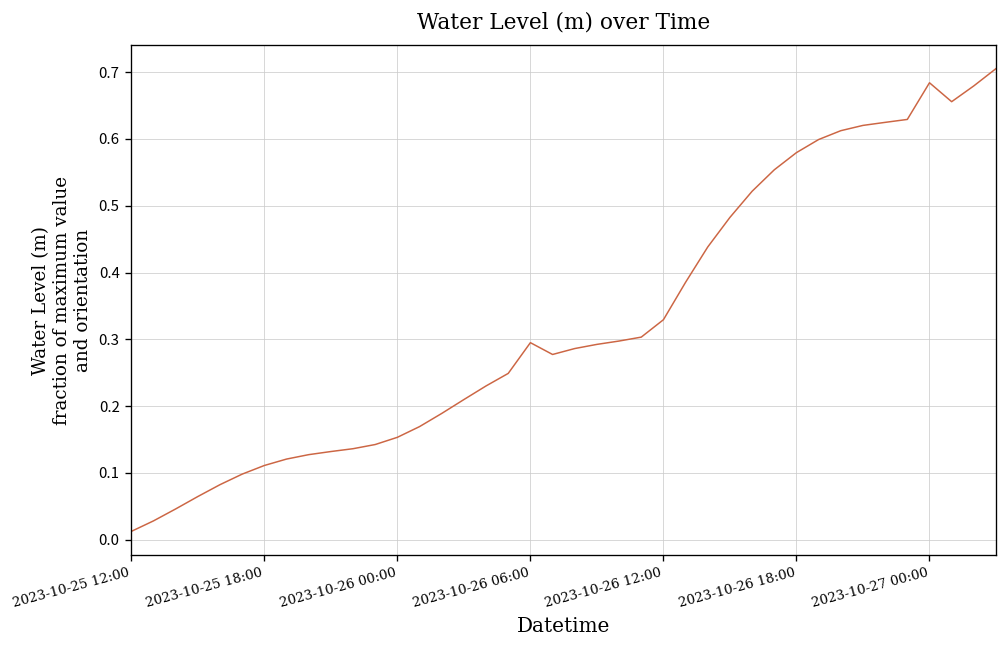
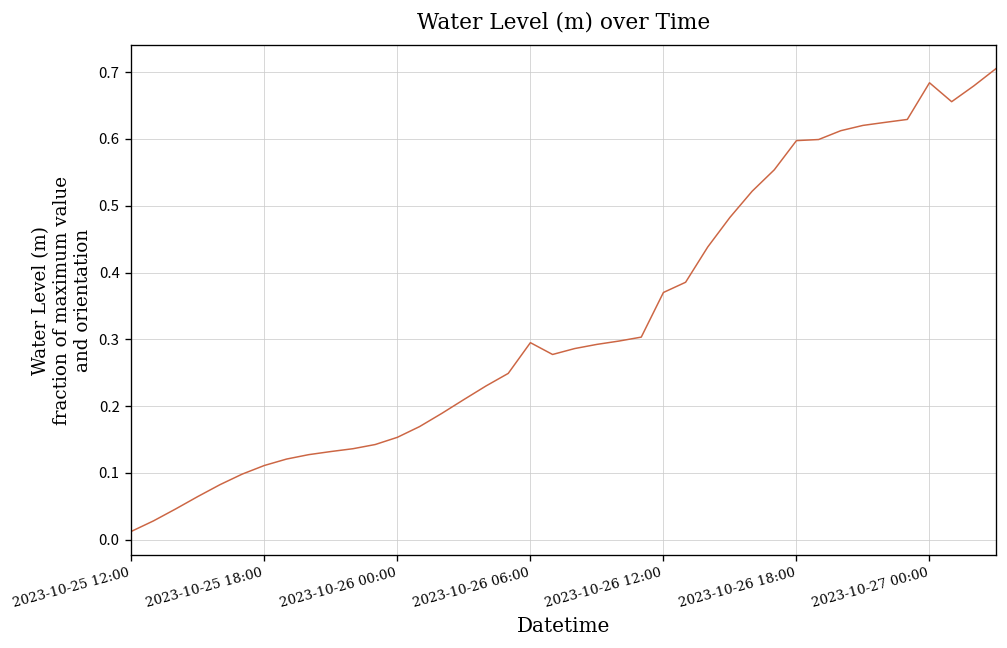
  {
    "2023-10-25 12:00": 0.01,
    "2023-10-25 18:00": 0.11,
    "2023-10-26 00:00": 0.15,
    "2023-10-26 06:00": 0.30,
-   "2023-10-26 12:00": 0.33,
-   "2023-10-26 18:00": 0.58,
+   "2023-10-26 12:00": 0.37,
+   "2023-10-26 18:00": 0.60,
    "2023-10-27 00:00": 0.68
  }
